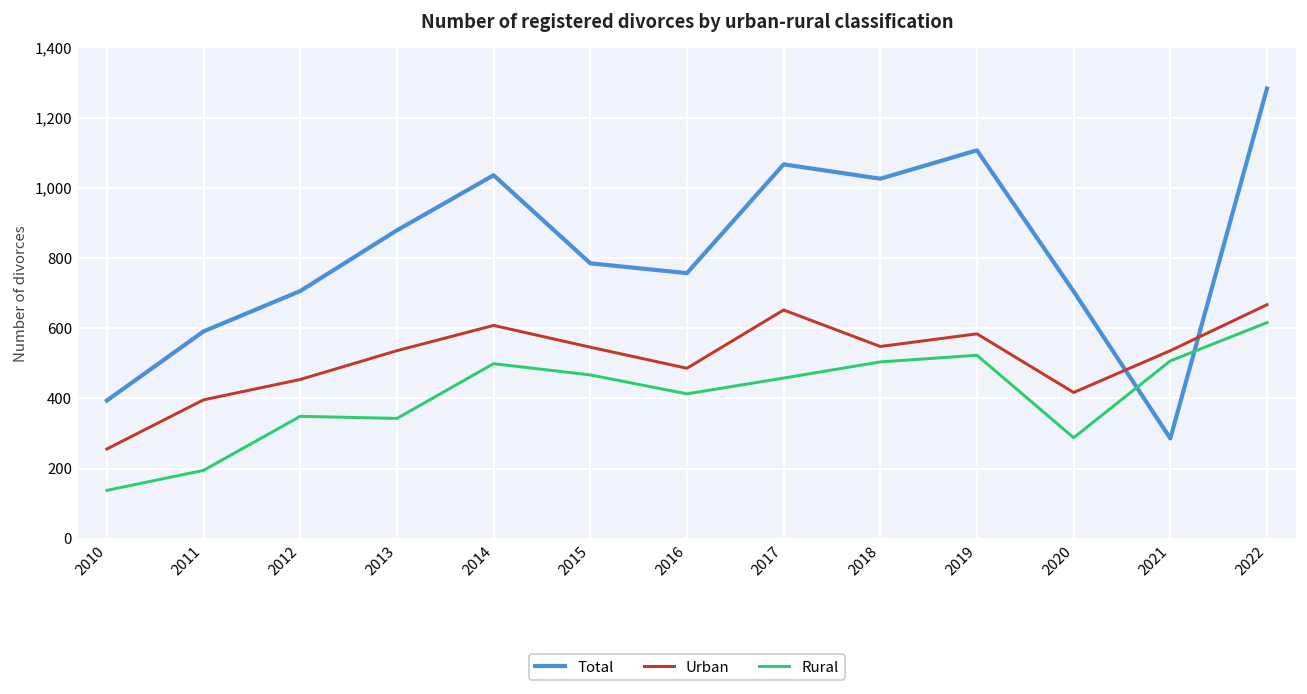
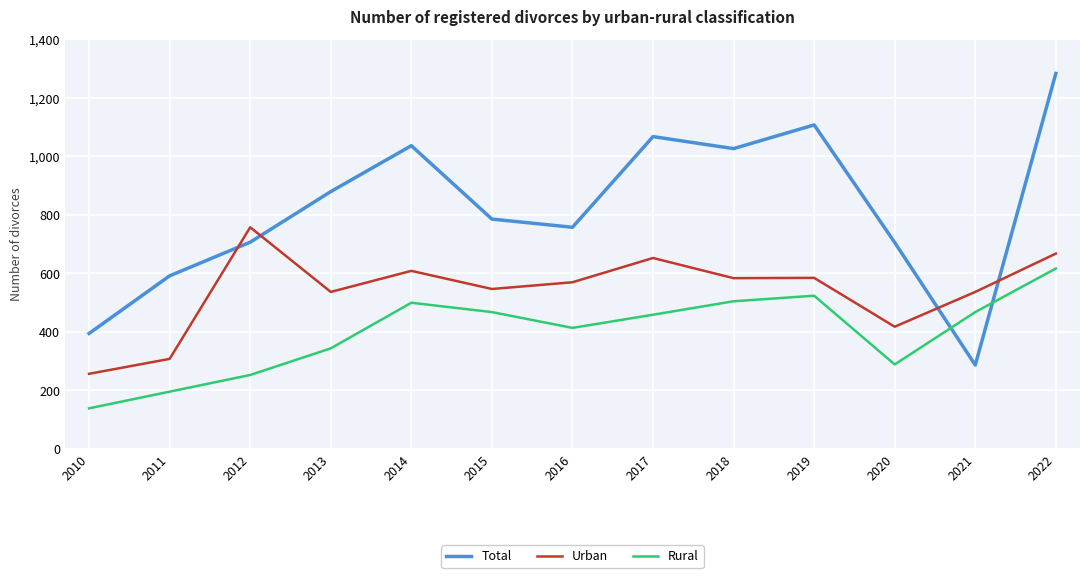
  {
    "Total": {
      "2010": "390",
      "2011": "590",
      "2012": "710",
      "2013": "880",
      "2014": "1,040",
      "2015": "790",
      "2016": "760",
      "2017": "1,070",
      "2018": "1,030",
      "2019": "1,110",
      "2020": "710",
      "2021": "290",
      "2022": "1,280"
    },
    "Urban": {
      "2010": "260",
-     "2011": "400",
-     "2012": "450",
+     "2011": "310",
+     "2012": "760",
      "2013": "540",
      "2014": "610",
      "2015": "550",
-     "2016": "490",
+     "2016": "570",
      "2017": "650",
-     "2018": "550",
+     "2018": "580",
      "2019": "580",
      "2020": "420",
      "2021": "540",
      "2022": "670"
    },
    "Rural": {
      "2010": "140",
      "2011": "200",
-     "2012": "350",
+     "2012": "250",
      "2013": "340",
      "2014": "500",
      "2015": "470",
      "2016": "410",
      "2017": "460",
      "2018": "500",
      "2019": "520",
      "2020": "290",
-     "2021": "510",
+     "2021": "470",
      "2022": "620"
    }
  }
